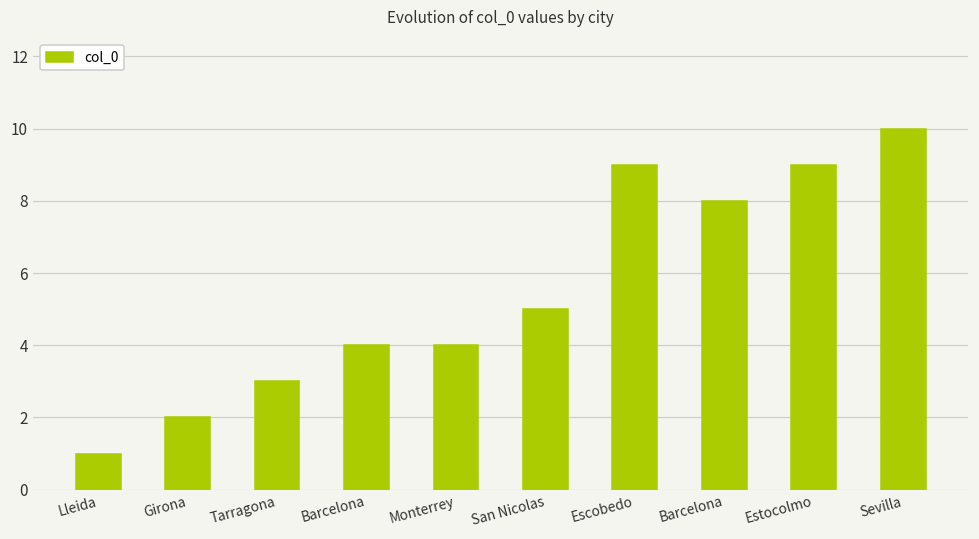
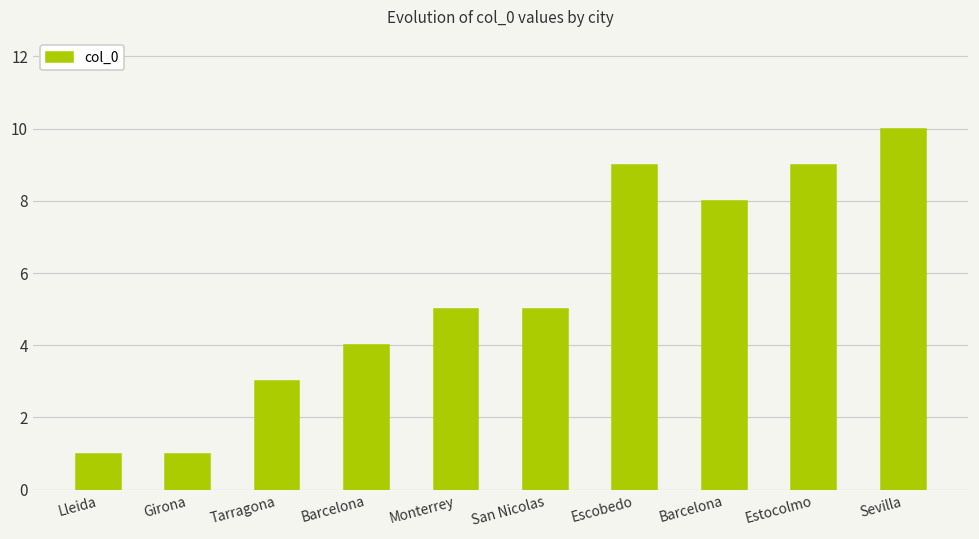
  {
    "Lleida": 1,
-   "Girona": 2,
+   "Girona": 1,
    "Tarragona": 3,
-   "Monterrey": 4,
+   "Monterrey": 5,
    "San Nicolas": 5,
    "Escobedo": 9,
    "Estocolmo": 9,
    "Sevilla": 10
  }
